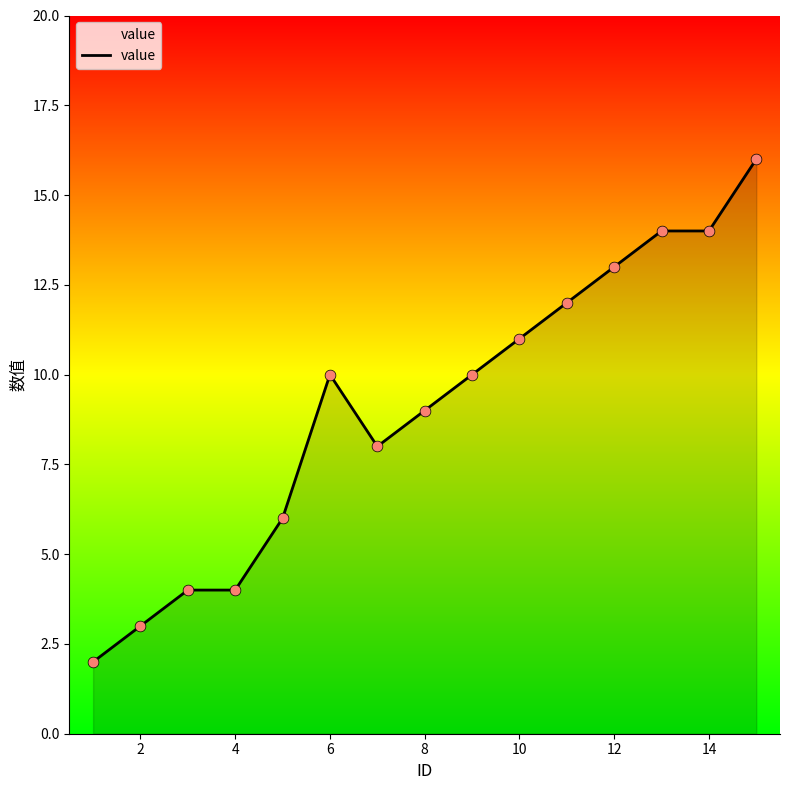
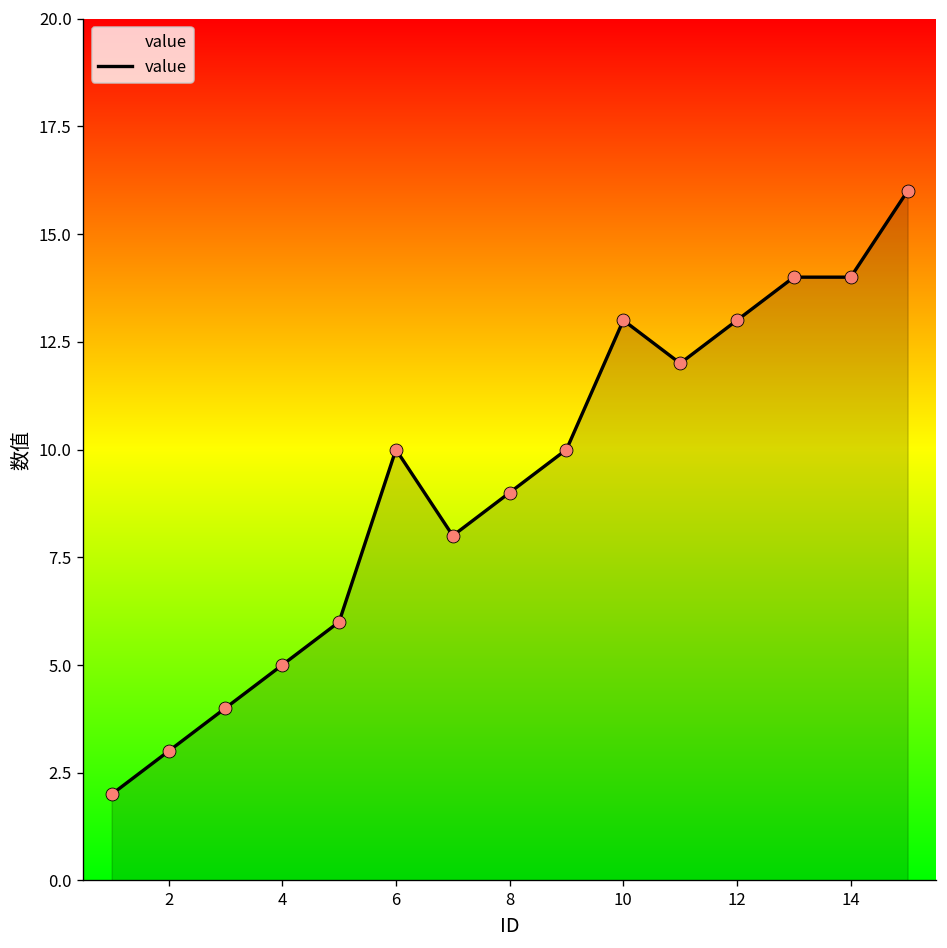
  {
    "2": 3,
-   "4": 4,
+   "4": 5,
    "6": 10,
    "8": 9,
-   "10": 11,
+   "10": 13,
    "12": 13,
    "14": 14
  }
